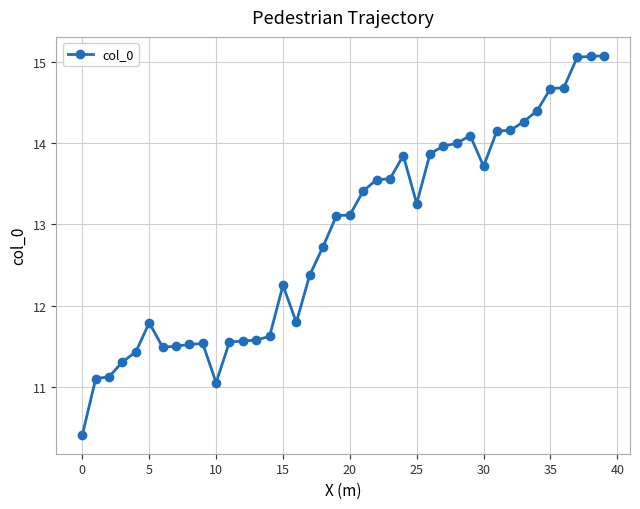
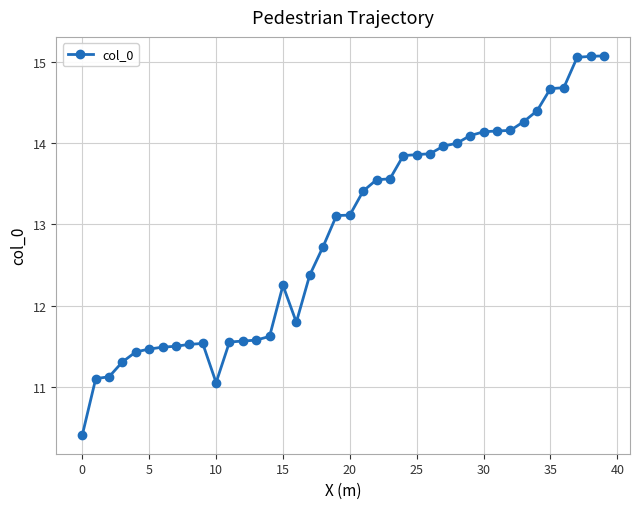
  {
    "0": 10.4,
-   "5": 11.8,
+   "5": 11.5,
    "10": 11.1,
    "15": 12.2,
    "20": 13.1,
-   "25": 13.3,
-   "30": 13.7,
+   "25": 13.9,
+   "30": 14.1,
    "35": 14.7
  }
